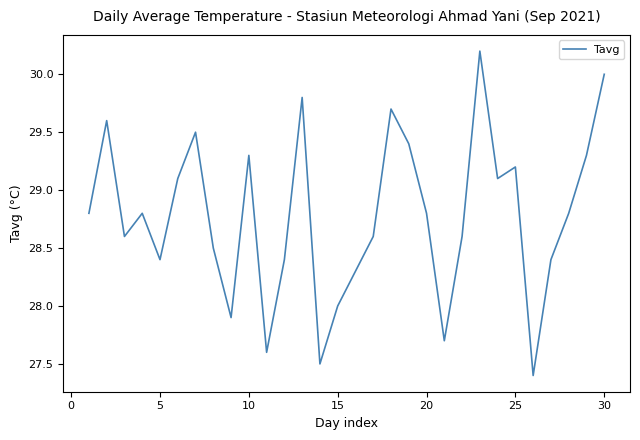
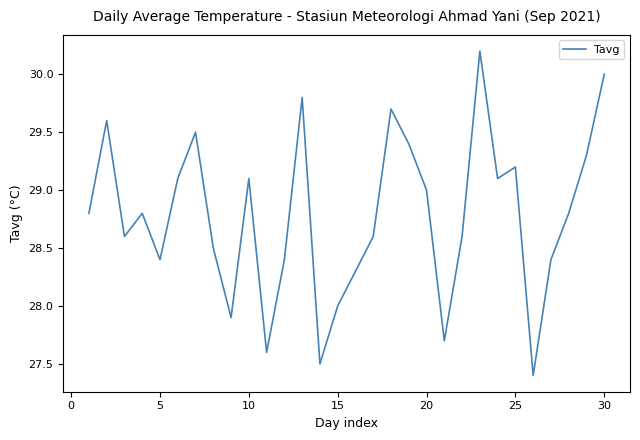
  {
    "5": 28.4,
-   "10": 29.3,
+   "10": 29.1,
    "15": 28.0,
-   "20": 28.8,
+   "20": 29.0,
    "25": 29.2,
    "30": 30.0
  }
